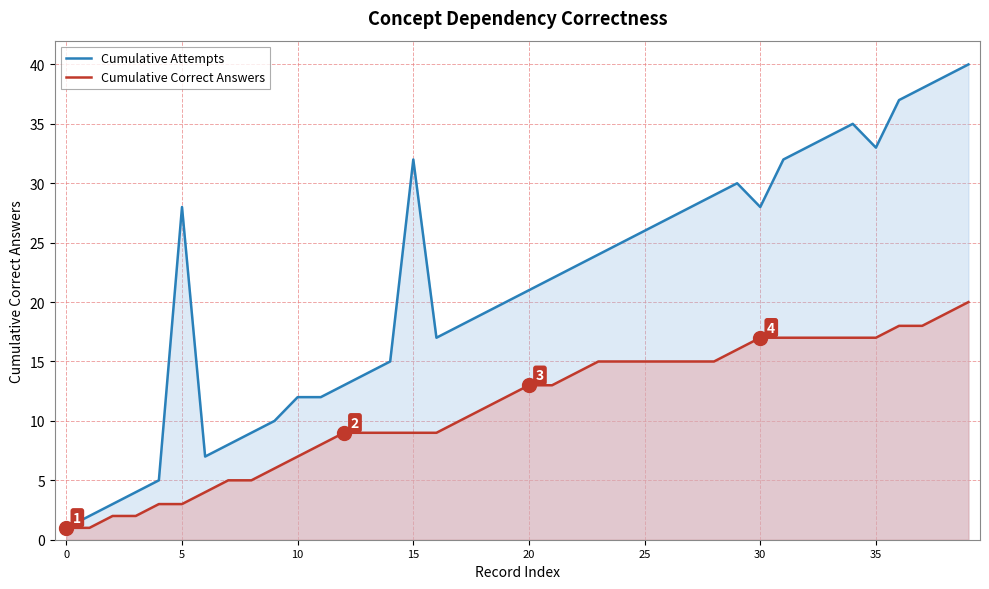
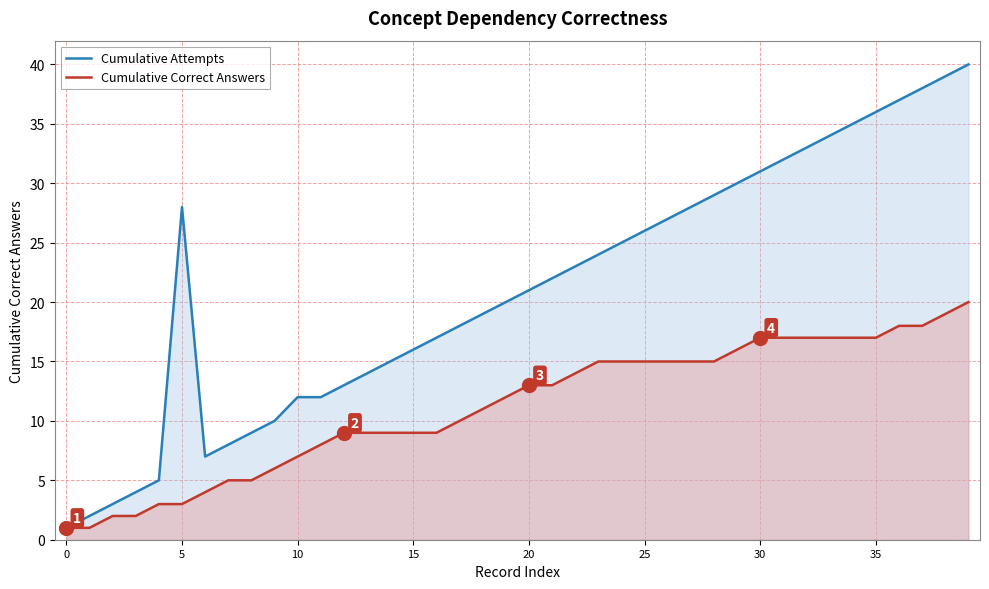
  {
    "Cumulative Attempts": {
      "5": 28,
      "10": 12,
-     "15": 32,
+     "15": 16,
      "20": 21,
      "25": 26,
-     "30": 28,
-     "35": 33
+     "30": 31,
+     "35": 36
    }
  }
